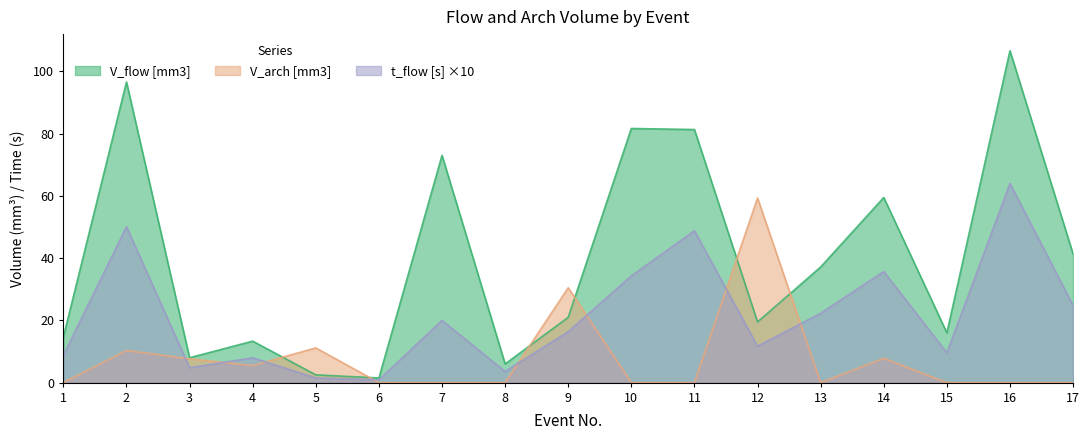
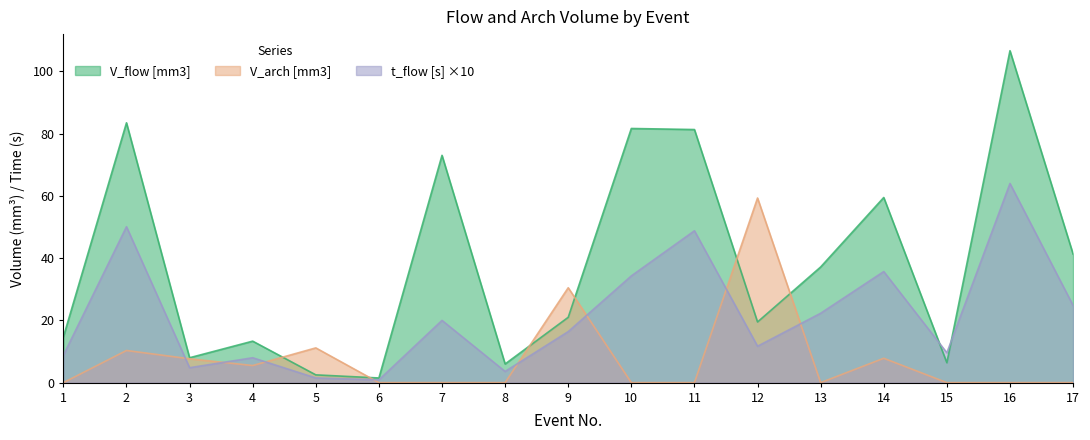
  {
    "V_flow [mm3]": {
      "1": 15,
-     "2": 97,
+     "2": 84,
      "4": 13,
      "5": 3,
      "7": 73,
      "8": 6,
      "9": 21,
      "10": 82,
      "11": 81,
      "12": 20,
      "13": 37,
      "14": 60,
-     "15": 16,
+     "15": 6,
      "16": 107,
      "17": 41
    },
    "V_arch [mm3]": {
      "1": 0,
      "2": 10,
      "4": 6,
      "5": 11,
      "6": 0,
      "7": 0,
      "8": 0,
      "9": 31,
      "10": 0,
      "11": 0,
      "12": 59,
      "13": 0,
      "14": 8,
      "15": 0,
      "16": 0,
      "17": 0
    },
    "t_flow [s] ×10": {
      "1": 9,
      "2": 50,
      "3": 5,
      "4": 8,
      "5": 2,
      "7": 20,
      "8": 4,
      "9": 16,
      "10": 34,
      "11": 49,
      "12": 12,
      "13": 22,
      "14": 36,
      "15": 10,
      "16": 64,
      "17": 25
    }
  }
